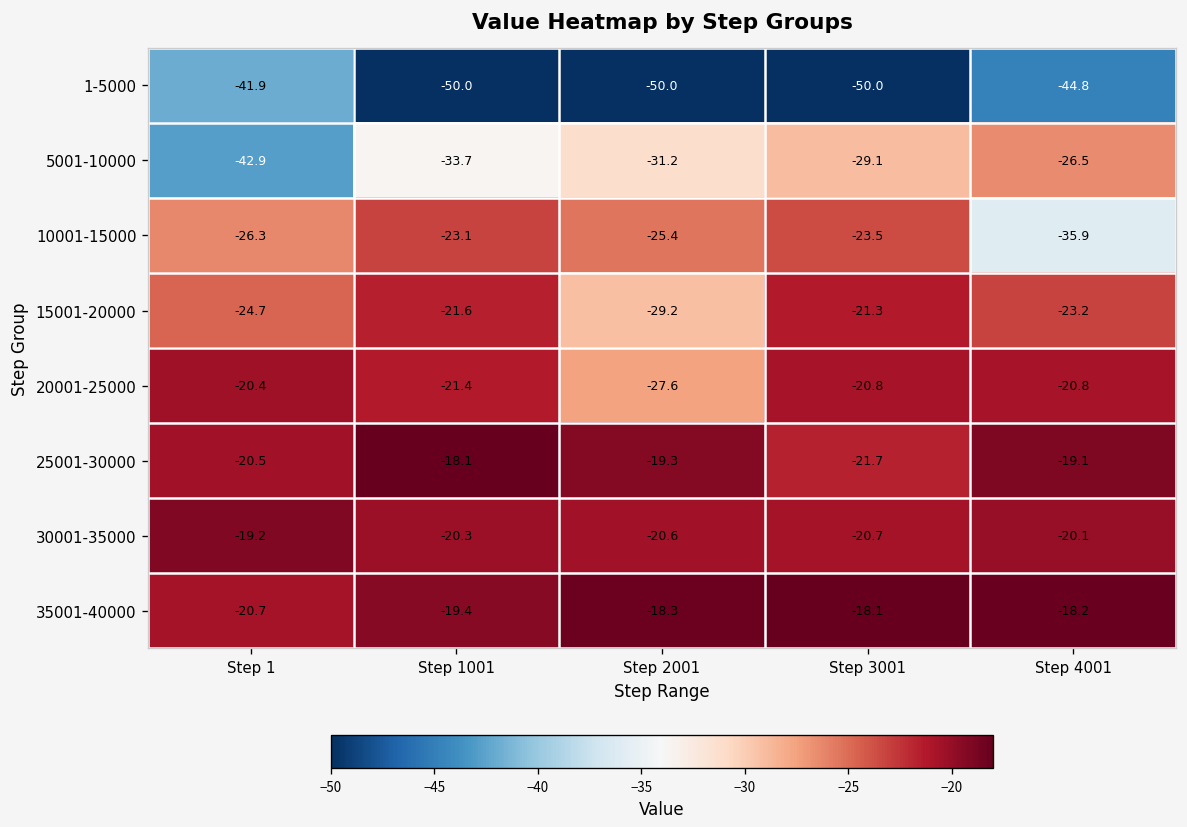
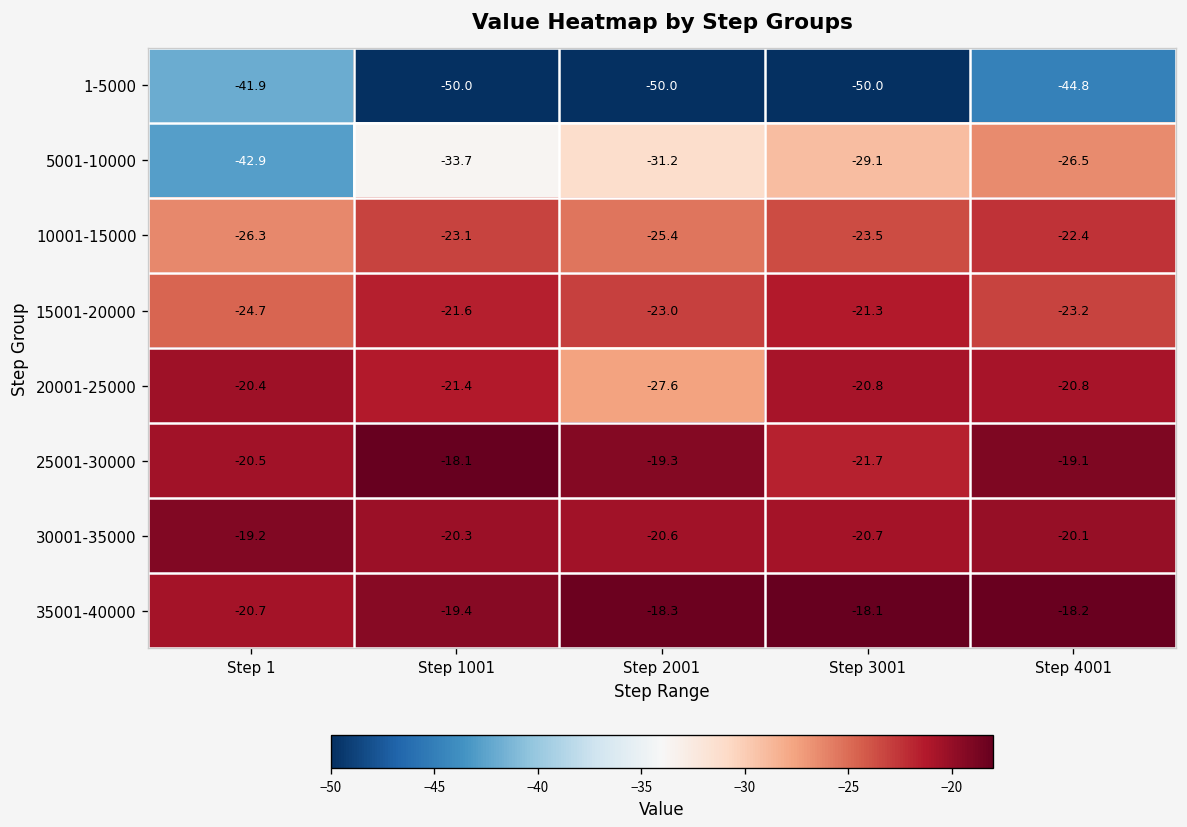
  {
    "1-5000": {
      "Step 1": -41.9,
      "Step 1001": -50.0,
      "Step 2001": -50.0,
      "Step 3001": -50.0,
      "Step 4001": -44.8
    },
    "5001-10000": {
      "Step 1": -42.9,
      "Step 1001": -33.7,
      "Step 2001": -31.2,
      "Step 3001": -29.1,
      "Step 4001": -26.5
    },
    "10001-15000": {
      "Step 1": -26.3,
      "Step 1001": -23.1,
      "Step 2001": -25.4,
      "Step 3001": -23.5,
-     "Step 4001": -35.9
+     "Step 4001": -22.4
    },
    "15001-20000": {
      "Step 1": -24.7,
      "Step 1001": -21.6,
-     "Step 2001": -29.2,
+     "Step 2001": -23.0,
      "Step 3001": -21.3,
      "Step 4001": -23.2
    },
    "20001-25000": {
      "Step 1": -20.4,
      "Step 1001": -21.4,
      "Step 2001": -27.6,
      "Step 3001": -20.8,
      "Step 4001": -20.8
    },
    "25001-30000": {
      "Step 1": -20.5,
      "Step 1001": -18.1,
      "Step 2001": -19.3,
      "Step 3001": -21.7,
      "Step 4001": -19.1
    },
    "30001-35000": {
      "Step 1": -19.2,
      "Step 1001": -20.3,
      "Step 2001": -20.6,
      "Step 3001": -20.7,
      "Step 4001": -20.1
    },
    "35001-40000": {
      "Step 1": -20.7,
      "Step 1001": -19.4,
      "Step 2001": -18.3,
      "Step 3001": -18.1,
      "Step 4001": -18.2
    }
  }
